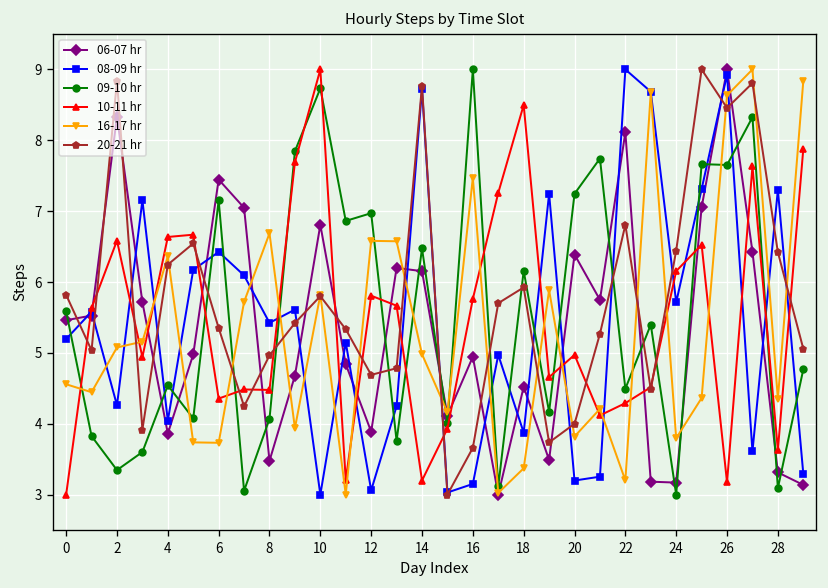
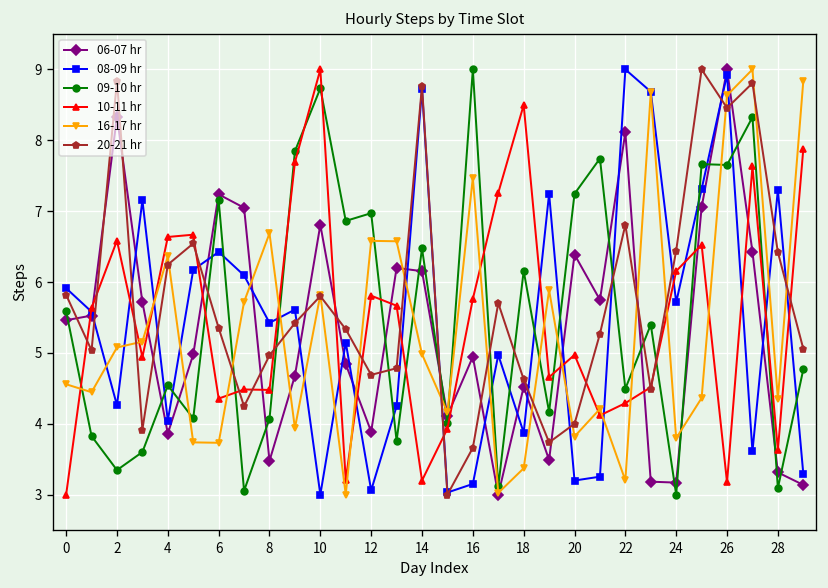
  {
    "06-07 hr": {
      "0": 5.5,
      "4": 3.9,
-     "6": 7.4,
+     "6": 7.2,
      "8": 3.5,
      "10": 6.8,
      "12": 3.9,
      "14": 6.2,
      "16": 4.9,
      "18": 4.5,
      "20": 6.4,
      "22": 8.1,
      "24": 3.2,
      "26": 9.0,
      "28": 3.3
    },
    "08-09 hr": {
-     "0": 5.2,
+     "0": 5.9,
      "2": 4.3,
      "4": 4.0,
      "6": 6.4,
      "8": 5.4,
      "10": 3.0,
      "12": 3.1,
      "16": 3.2,
      "18": 3.9,
      "20": 3.2,
      "22": 9.0,
      "24": 5.7,
      "26": 8.9,
      "28": 7.3
    },
    "09-10 hr": {
      "0": 5.6,
      "2": 3.3,
      "4": 4.5,
      "6": 7.2,
      "8": 4.1,
      "10": 8.7,
      "12": 7.0,
      "14": 6.5,
      "16": 9.0,
      "18": 6.2,
      "20": 7.2,
      "22": 4.5,
      "24": 3.0,
      "26": 7.7,
      "28": 3.1
    },
    "10-11 hr": {
      "0": 3.0,
      "2": 6.6,
      "4": 6.6,
      "6": 4.4,
      "8": 4.5,
      "10": 9.0,
      "12": 5.8,
      "14": 3.2,
      "16": 5.8,
      "18": 8.5,
      "20": 5.0,
      "22": 4.3,
      "24": 6.2,
      "26": 3.2,
      "28": 3.6
    },
    "16-17 hr": {
      "0": 4.6,
      "2": 5.1,
      "4": 6.4,
      "6": 3.7,
      "8": 6.7,
      "12": 6.6,
      "14": 5.0,
      "16": 7.5,
      "18": 3.4,
      "20": 3.8,
      "22": 3.2,
      "24": 3.8,
      "26": 8.6,
      "28": 4.4
    },
    "20-21 hr": {
      "0": 5.8,
      "4": 6.2,
      "6": 5.4,
      "8": 5.0,
      "12": 4.7,
      "16": 3.7,
-     "18": 5.9,
+     "18": 4.6,
      "20": 4.0,
      "22": 6.8,
      "24": 6.4,
      "26": 8.5,
      "28": 6.4
    }
  }
